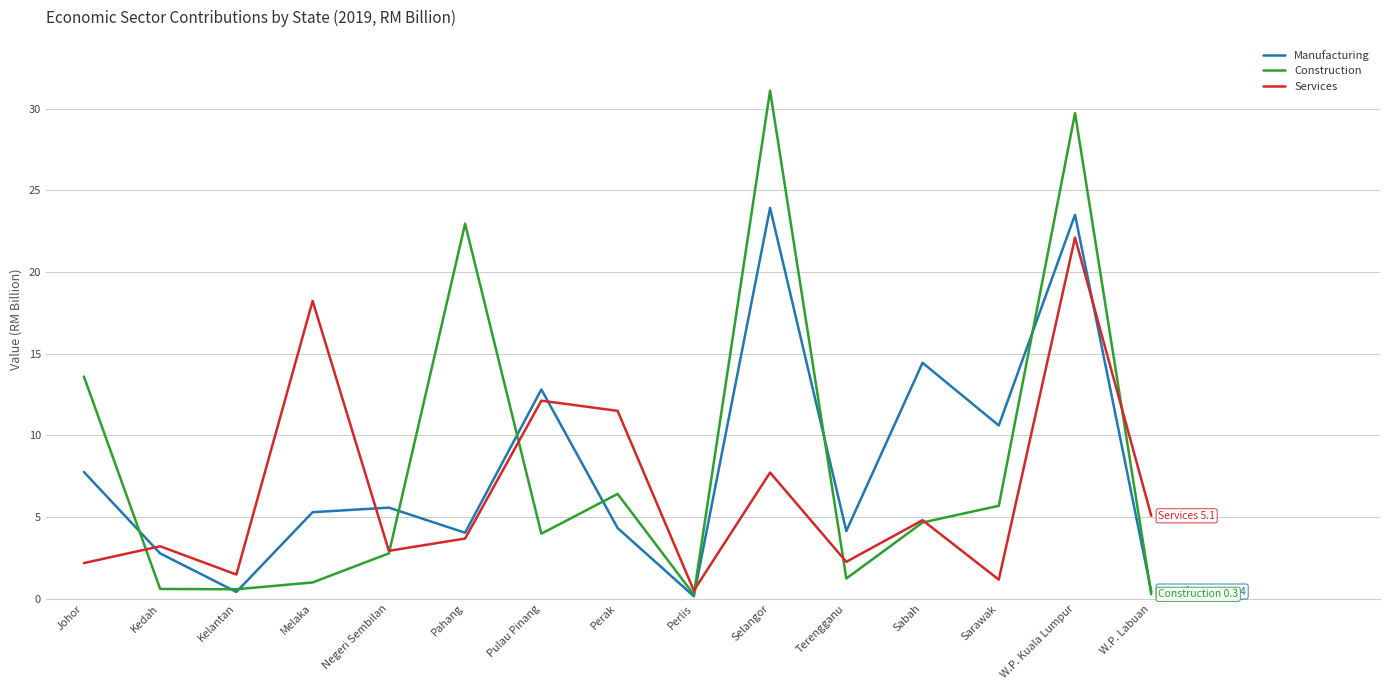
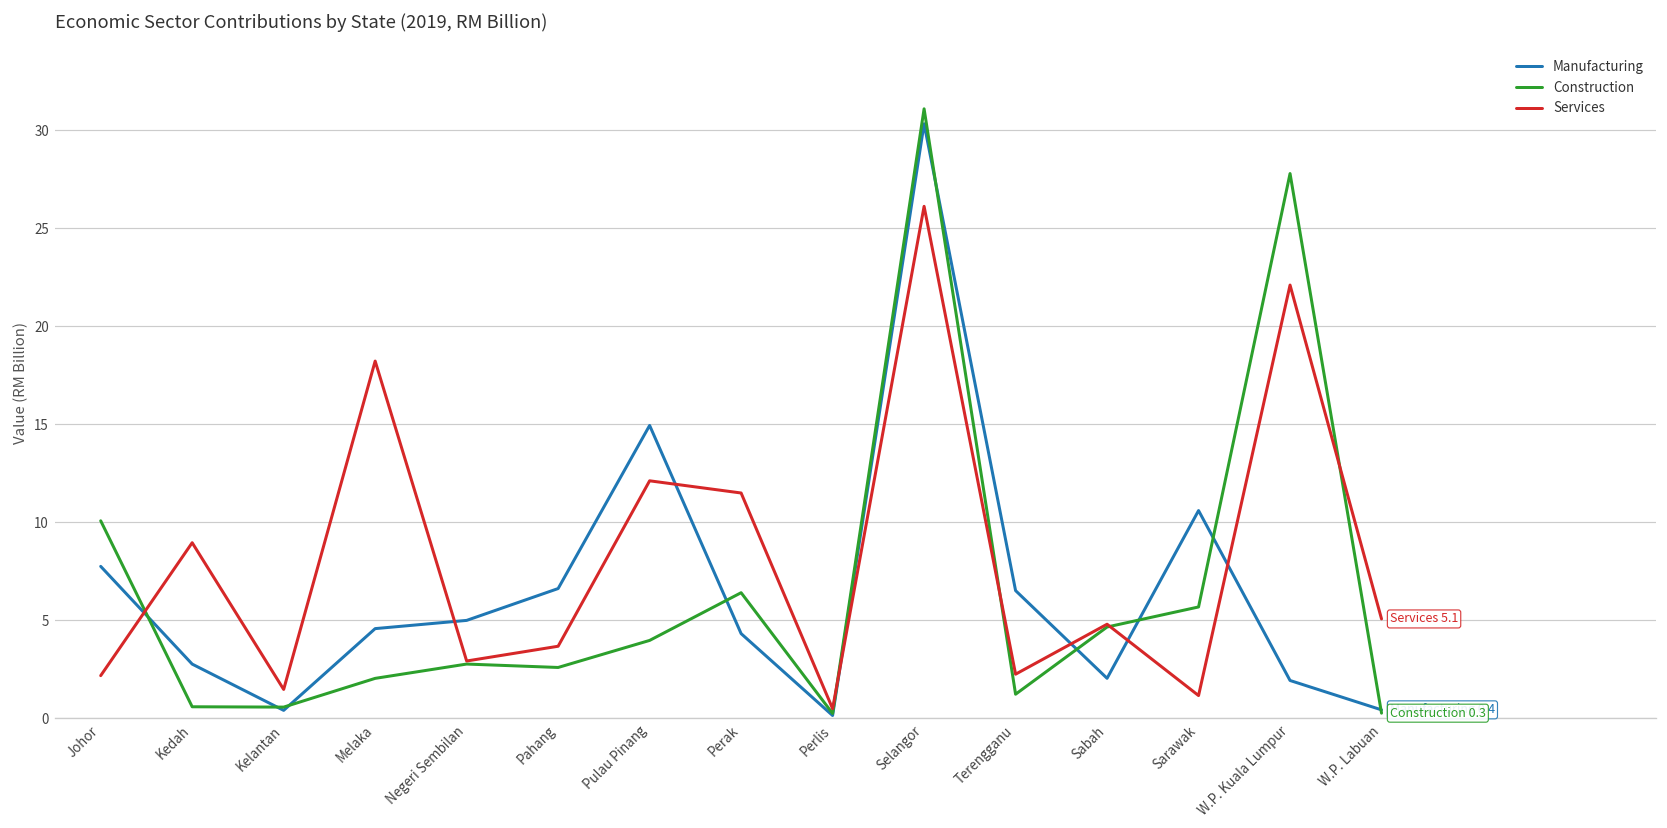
  {
    "Manufacturing": {
      "Johor": 7.8,
      "Kedah": 2.8,
      "Kelantan": 0.4,
-     "Melaka": 5.3,
-     "Negeri Sembilan": 5.6,
-     "Pahang": 4.0,
-     "Pulau Pinang": 12.8,
+     "Melaka": 4.6,
+     "Negeri Sembilan": 5.0,
+     "Pahang": 6.6,
+     "Pulau Pinang": 14.9,
      "Perak": 4.3,
-     "Selangor": 23.9,
-     "Terengganu": 4.1,
-     "Sabah": 14.4,
+     "Selangor": 30.3,
+     "Terengganu": 6.5,
+     "Sabah": 2.0,
      "Sarawak": 10.6,
-     "W.P. Kuala Lumpur": 23.5
+     "W.P. Kuala Lumpur": 1.9
    },
    "Construction": {
-     "Johor": 13.6,
+     "Johor": 10.1,
      "Kedah": 0.6,
      "Kelantan": 0.6,
-     "Melaka": 1.0,
+     "Melaka": 2.0,
      "Negeri Sembilan": 2.8,
-     "Pahang": 23.0,
+     "Pahang": 2.6,
      "Pulau Pinang": 4.0,
      "Perak": 6.4,
      "Selangor": 31.1,
      "Terengganu": 1.2,
      "Sarawak": 5.7,
-     "W.P. Kuala Lumpur": 29.7
+     "W.P. Kuala Lumpur": 27.8
    },
    "Services": {
      "Johor": 2.2,
-     "Kedah": 3.2,
+     "Kedah": 9.0,
      "Kelantan": 1.5,
      "Melaka": 18.2,
      "Negeri Sembilan": 2.9,
      "Pahang": 3.7,
      "Pulau Pinang": 12.1,
      "Perak": 11.5,
      "Perlis": 0.5,
-     "Selangor": 7.7,
+     "Selangor": 26.1,
      "Terengganu": 2.3,
      "Sarawak": 1.2,
      "W.P. Kuala Lumpur": 22.1
    }
  }
